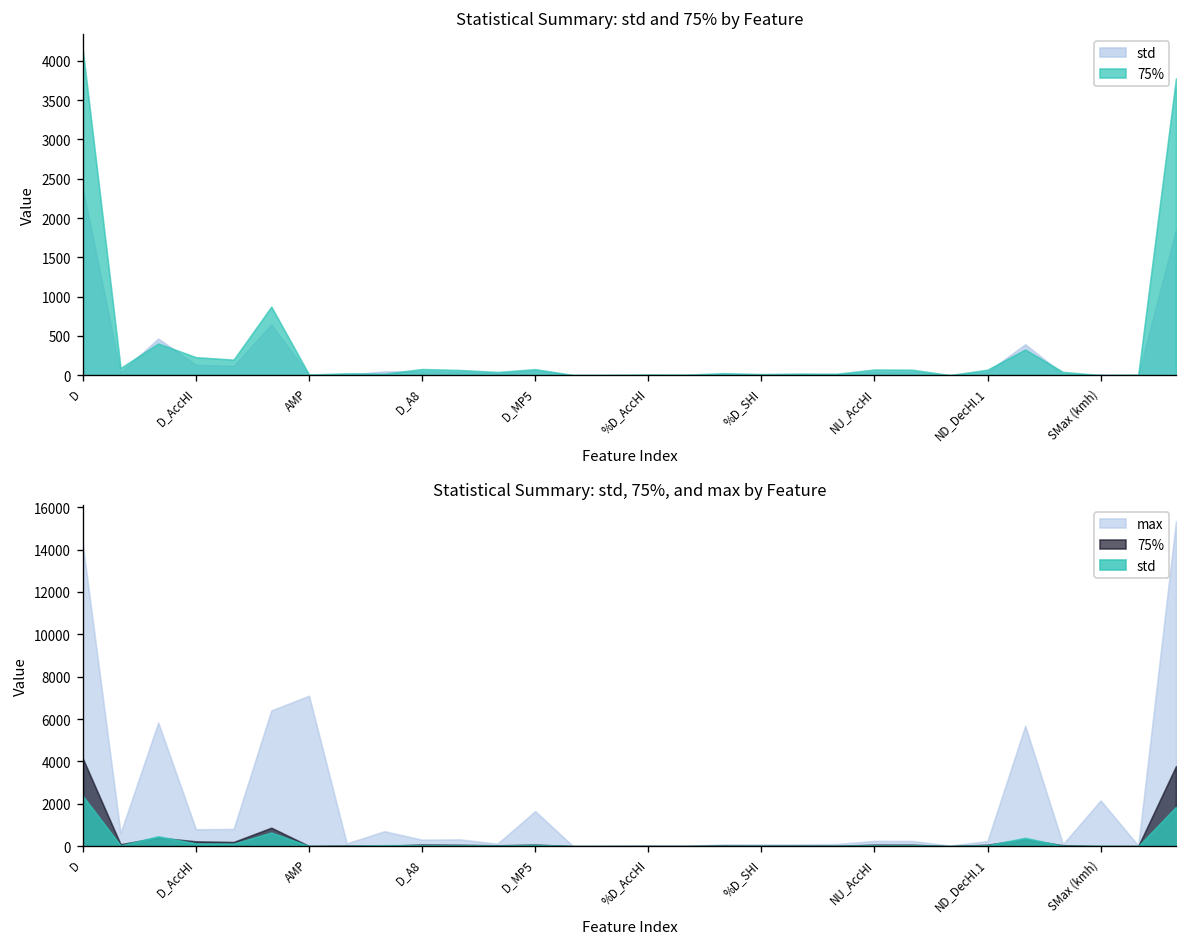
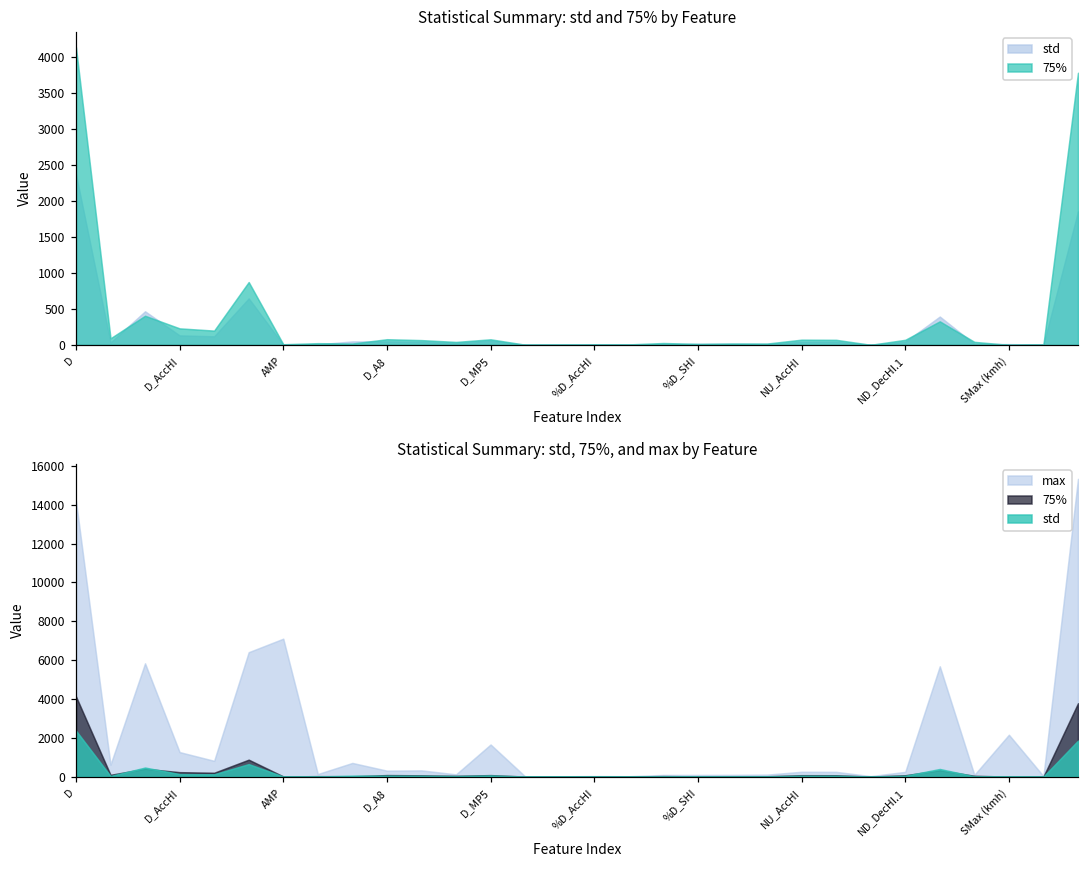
  {
    "Statistical Summary: std, 75%, and max by Feature": {
      "max": {
        "D": 14200,
-       "D_AccHI": 800,
+       "D_AccHI": 1300,
        "AMP": 7100,
        "D_A8": 300,
        "D_MP5": 1700,
        "NU_AccHI": 300,
        "ND_DecHI.1": 200,
        "SMax (kmh)": 2200
      },
      "75%": {
        "D": 4100
      },
      "std": {
        "D": 2400
      }
    }
  }
